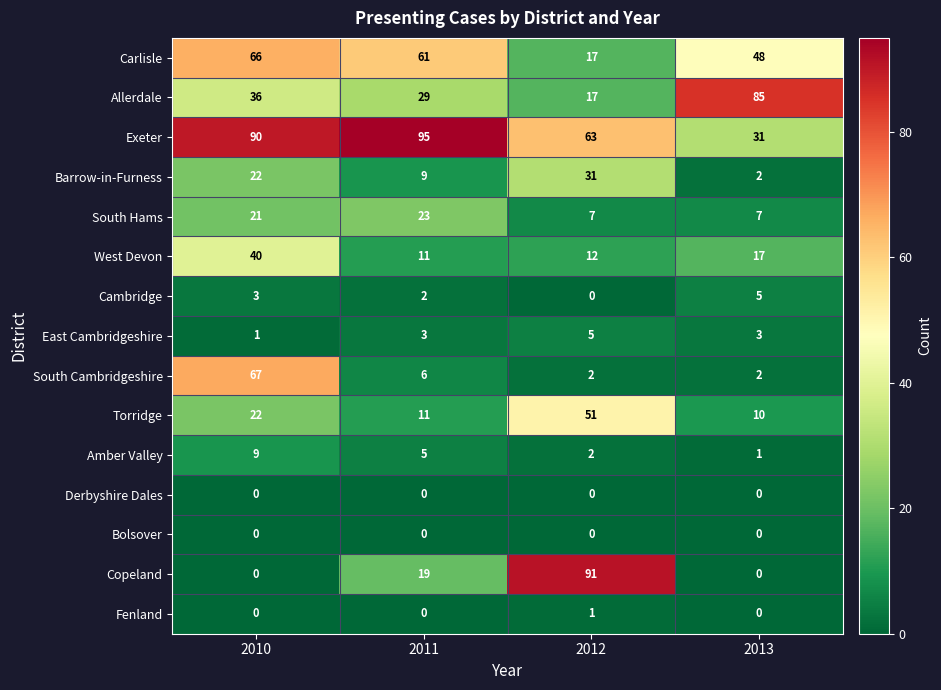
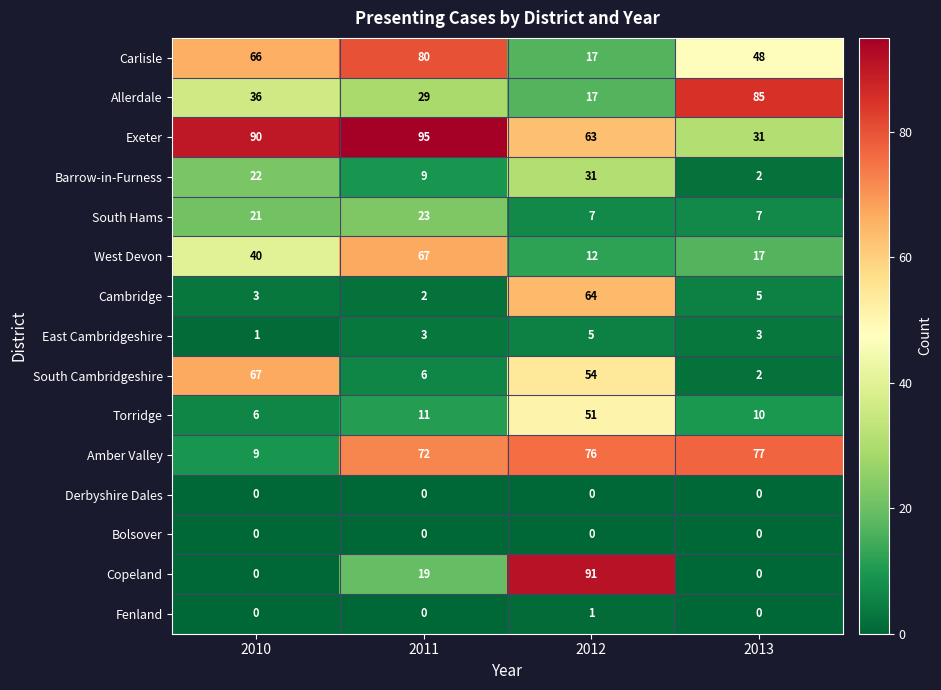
  {
    "Carlisle": {
      "2010": 66,
-     "2011": 61,
+     "2011": 80,
      "2012": 17,
      "2013": 48
    },
    "Allerdale": {
      "2010": 36,
      "2011": 29,
      "2012": 17,
      "2013": 85
    },
    "Exeter": {
      "2010": 90,
      "2011": 95,
      "2012": 63,
      "2013": 31
    },
    "Barrow-in-Furness": {
      "2010": 22,
      "2011": 9,
      "2012": 31,
      "2013": 2
    },
    "South Hams": {
      "2010": 21,
      "2011": 23,
      "2012": 7,
      "2013": 7
    },
    "West Devon": {
      "2010": 40,
-     "2011": 11,
+     "2011": 67,
      "2012": 12,
      "2013": 17
    },
    "Cambridge": {
      "2010": 3,
      "2011": 2,
-     "2012": 0,
+     "2012": 64,
      "2013": 5
    },
    "East Cambridgeshire": {
      "2010": 1,
      "2011": 3,
      "2012": 5,
      "2013": 3
    },
    "South Cambridgeshire": {
      "2010": 67,
      "2011": 6,
-     "2012": 2,
+     "2012": 54,
      "2013": 2
    },
    "Torridge": {
-     "2010": 22,
+     "2010": 6,
      "2011": 11,
      "2012": 51,
      "2013": 10
    },
    "Amber Valley": {
      "2010": 9,
-     "2011": 5,
-     "2012": 2,
-     "2013": 1
+     "2011": 72,
+     "2012": 76,
+     "2013": 77
    },
    "Derbyshire Dales": {
      "2010": 0,
      "2011": 0,
      "2012": 0,
      "2013": 0
    },
    "Bolsover": {
      "2010": 0,
      "2011": 0,
      "2012": 0,
      "2013": 0
    },
    "Copeland": {
      "2010": 0,
      "2011": 19,
      "2012": 91,
      "2013": 0
    },
    "Fenland": {
      "2010": 0,
      "2011": 0,
      "2012": 1,
      "2013": 0
    }
  }
